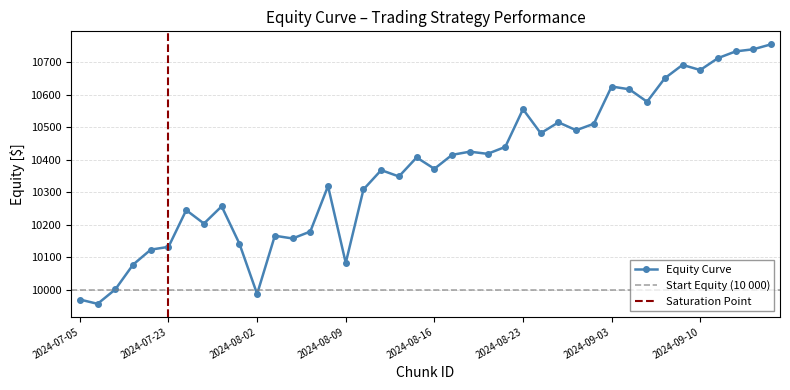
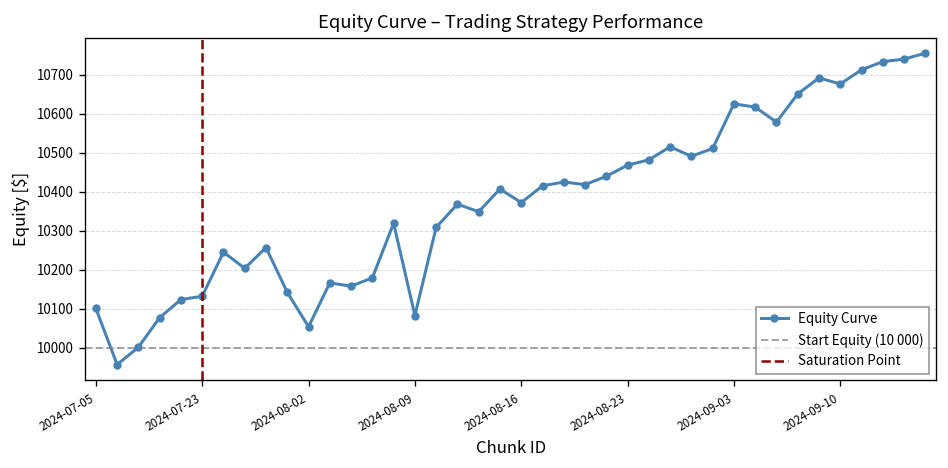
  {
-   "2024-07-05": 9970,
+   "2024-07-05": 10100,
    "2024-07-23": 10130,
-   "2024-08-02": 9990,
+   "2024-08-02": 10050,
    "2024-08-09": 10080,
    "2024-08-16": 10370,
-   "2024-08-23": 10560,
+   "2024-08-23": 10470,
    "2024-09-03": 10620,
    "2024-09-10": 10680
  }
